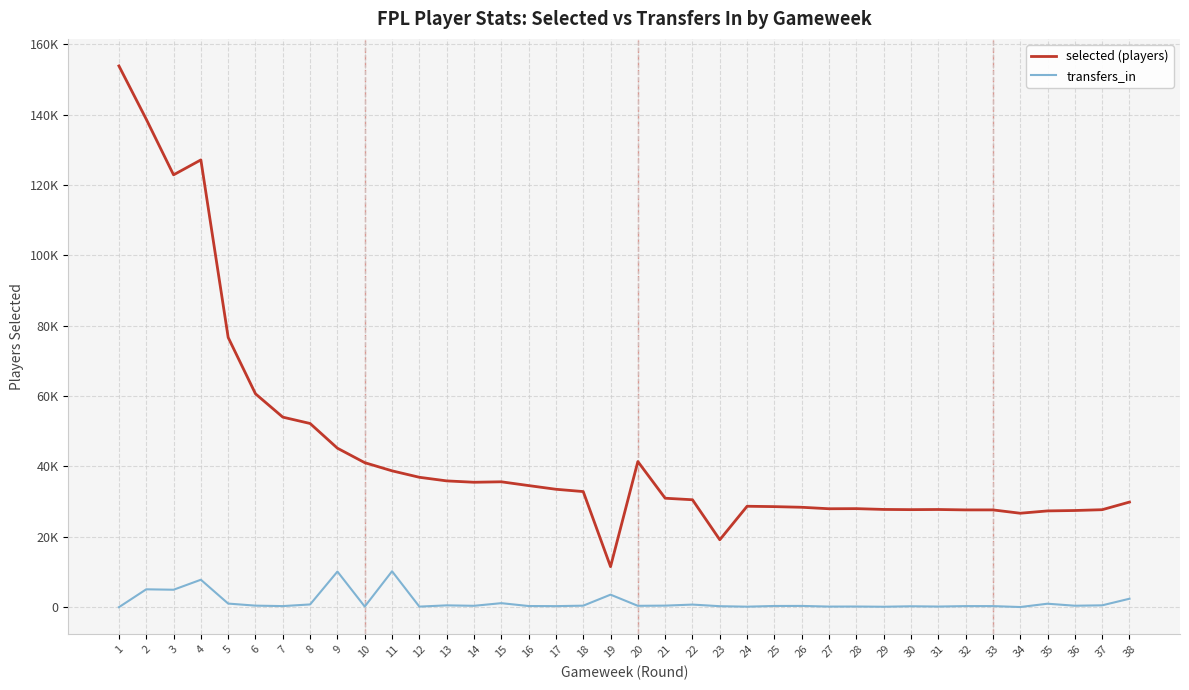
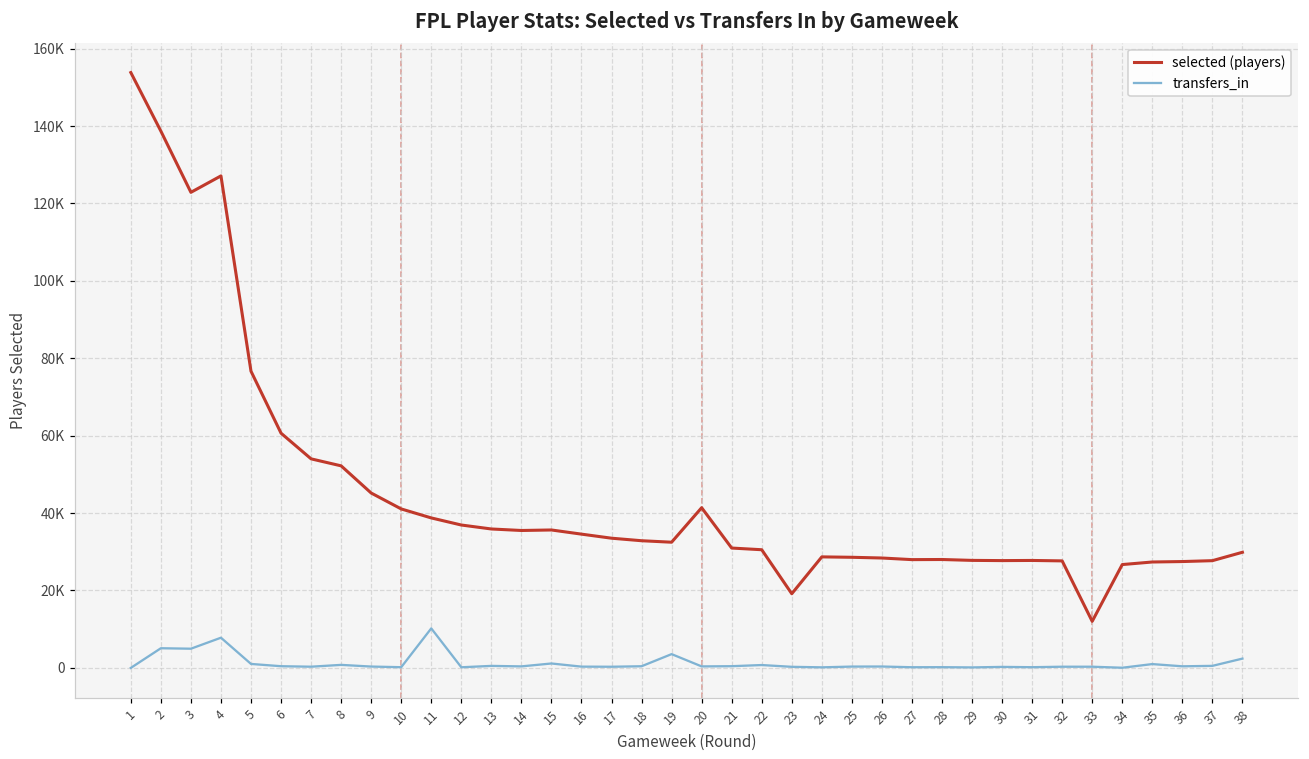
  {
    "selected (players)": {
      "1": 154000,
      "2": 139000,
      "3": 123000,
      "4": 127000,
      "5": 77000,
      "6": 61000,
      "7": 54000,
      "8": 52000,
      "9": 45000,
      "10": 41000,
      "11": 39000,
      "12": 37000,
      "13": 36000,
      "14": 36000,
      "15": 36000,
      "16": 35000,
      "17": 34000,
      "18": 33000,
-     "19": 12000,
+     "19": 32000,
      "20": 41000,
      "21": 31000,
      "22": 31000,
      "23": 19000,
      "24": 29000,
      "25": 29000,
      "26": 28000,
      "27": 28000,
      "28": 28000,
      "29": 28000,
      "30": 28000,
      "31": 28000,
      "32": 28000,
-     "33": 28000,
+     "33": 12000,
      "34": 27000,
      "35": 27000,
      "36": 27000,
      "37": 28000,
      "38": 30000
    },
    "transfers_in": {
      "1": 0,
      "2": 5000,
      "3": 5000,
      "4": 8000,
      "5": 1000,
      "6": 0,
      "7": 0,
      "8": 1000,
-     "9": 10000,
+     "9": 0,
      "10": 0,
      "11": 10000,
      "12": 0,
      "13": 1000,
      "14": 0,
      "15": 1000,
      "16": 0,
      "17": 0,
      "18": 0,
      "19": 4000,
      "20": 0,
      "21": 0,
      "22": 1000,
      "23": 0,
      "24": 0,
      "25": 0,
      "26": 0,
      "27": 0,
      "28": 0,
      "29": 0,
      "30": 0,
      "31": 0,
      "32": 0,
      "33": 0,
      "34": 0,
      "35": 1000,
      "36": 0,
      "37": 1000,
      "38": 2000
    }
  }
